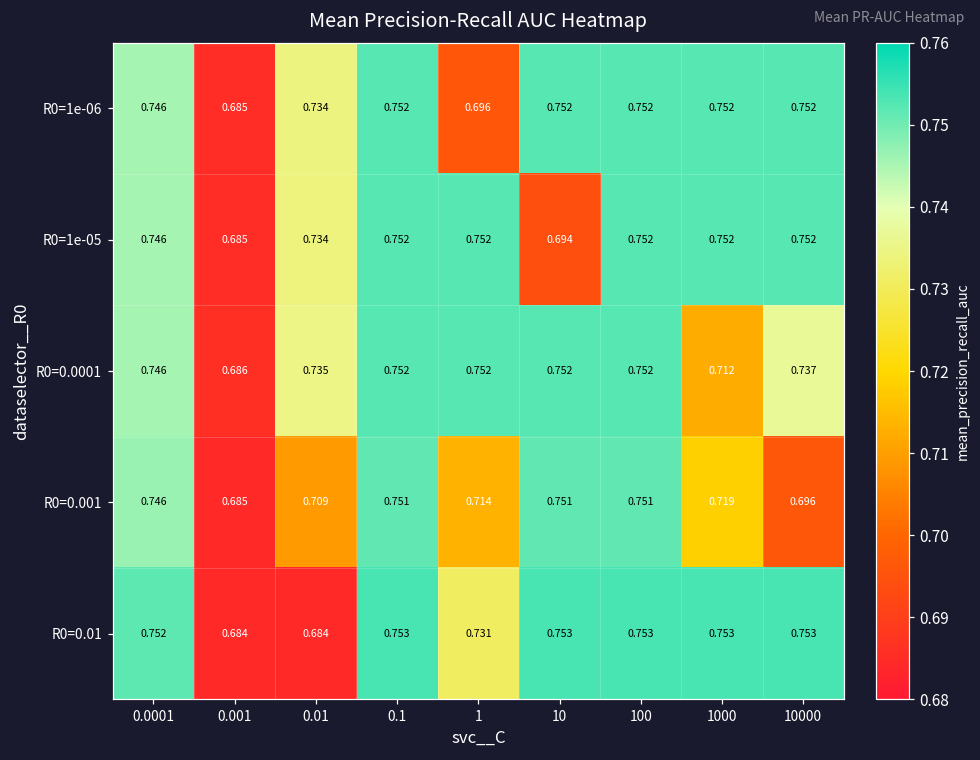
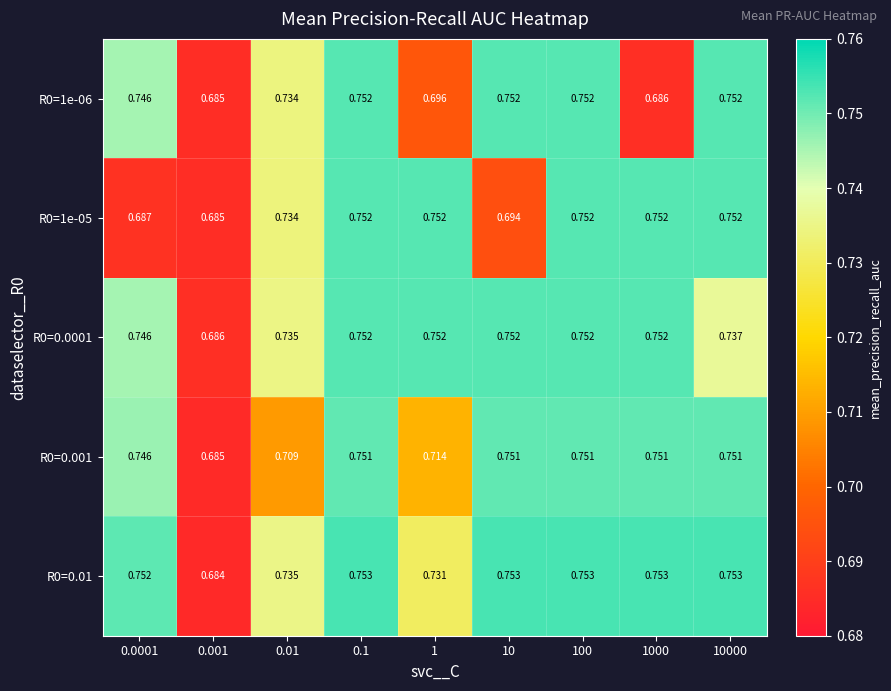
  {
    "R0=1e-06": {
      "0.0001": 0.746,
      "0.001": 0.685,
      "0.01": 0.734,
      "0.1": 0.752,
      "1": 0.696,
      "10": 0.752,
      "100": 0.752,
-     "1000": 0.752,
+     "1000": 0.686,
      "10000": 0.752
    },
    "R0=1e-05": {
-     "0.0001": 0.746,
+     "0.0001": 0.687,
      "0.001": 0.685,
      "0.01": 0.734,
      "0.1": 0.752,
      "1": 0.752,
      "10": 0.694,
      "100": 0.752,
      "1000": 0.752,
      "10000": 0.752
    },
    "R0=0.0001": {
      "0.0001": 0.746,
      "0.001": 0.686,
      "0.01": 0.735,
      "0.1": 0.752,
      "1": 0.752,
      "10": 0.752,
      "100": 0.752,
-     "1000": 0.712,
+     "1000": 0.752,
      "10000": 0.737
    },
    "R0=0.001": {
      "0.0001": 0.746,
      "0.001": 0.685,
      "0.01": 0.709,
      "0.1": 0.751,
      "1": 0.714,
      "10": 0.751,
      "100": 0.751,
-     "1000": 0.719,
-     "10000": 0.696
+     "1000": 0.751,
+     "10000": 0.751
    },
    "R0=0.01": {
      "0.0001": 0.752,
      "0.001": 0.684,
-     "0.01": 0.684,
+     "0.01": 0.735,
      "0.1": 0.753,
      "1": 0.731,
      "10": 0.753,
      "100": 0.753,
      "1000": 0.753,
      "10000": 0.753
    }
  }
